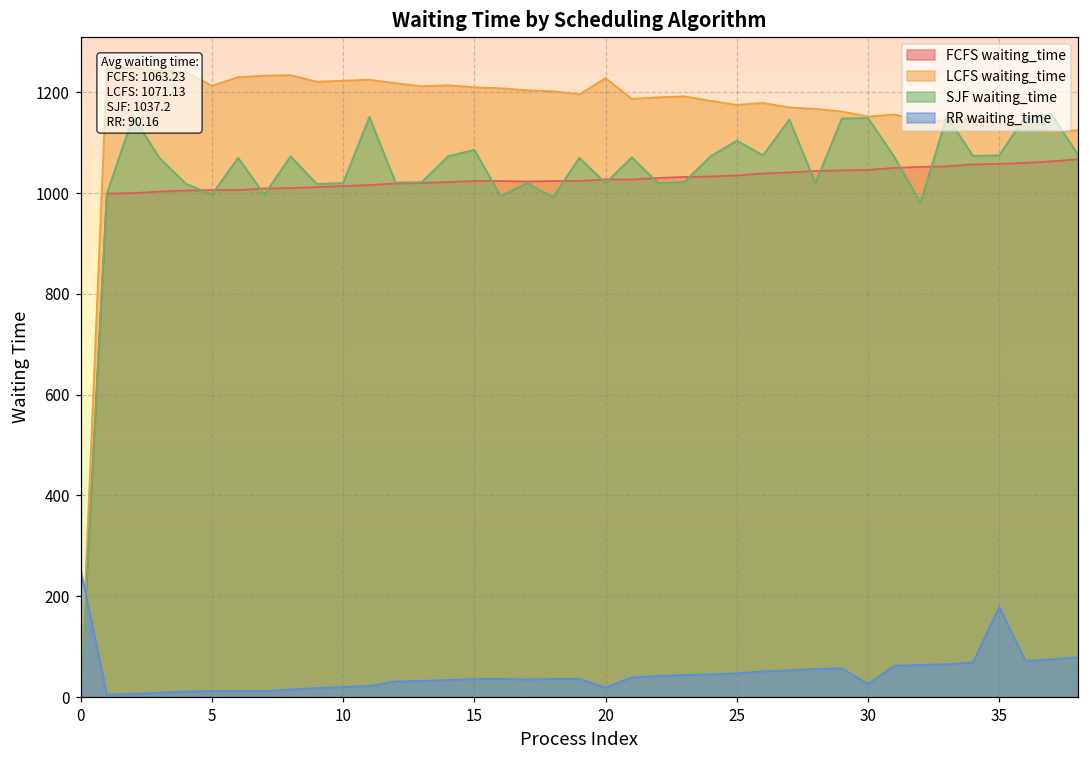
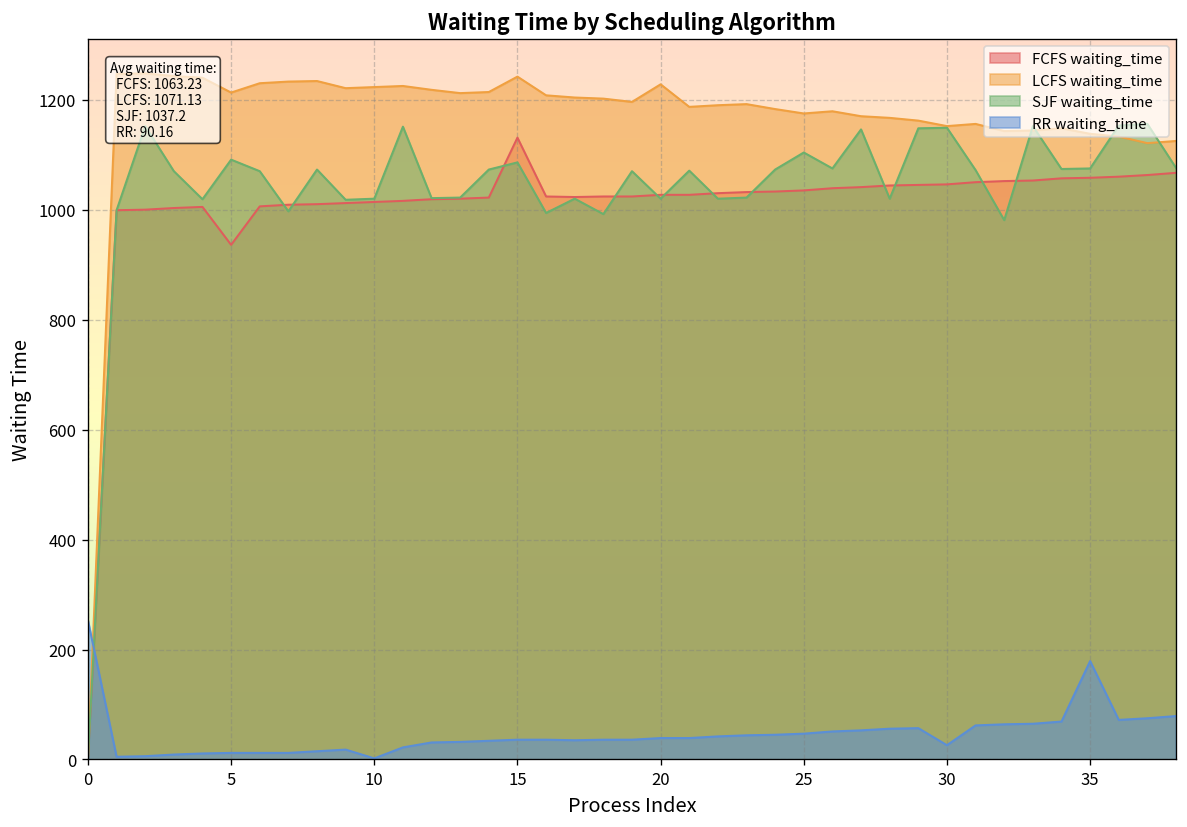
  {
    "FCFS waiting_time": {
-     "5": 1010,
+     "5": 940,
      "10": 1010,
-     "15": 1020,
+     "15": 1130,
      "20": 1030,
      "25": 1040,
      "30": 1050,
      "35": 1060
    },
    "LCFS waiting_time": {
      "5": 1210,
      "10": 1220,
-     "15": 1210,
+     "15": 1240,
      "20": 1230,
      "25": 1180
    },
    "SJF waiting_time": {
-     "5": 1000,
+     "5": 1090,
      "10": 1020,
      "15": 1090,
      "20": 1020,
      "25": 1100,
      "35": 1080
    },
    "RR waiting_time": {
      "0": 250,
      "5": 10,
-     "10": 20,
+     "10": 0,
      "15": 40,
-     "20": 20,
+     "20": 40,
      "25": 50,
      "30": 30,
      "35": 180
    }
  }
